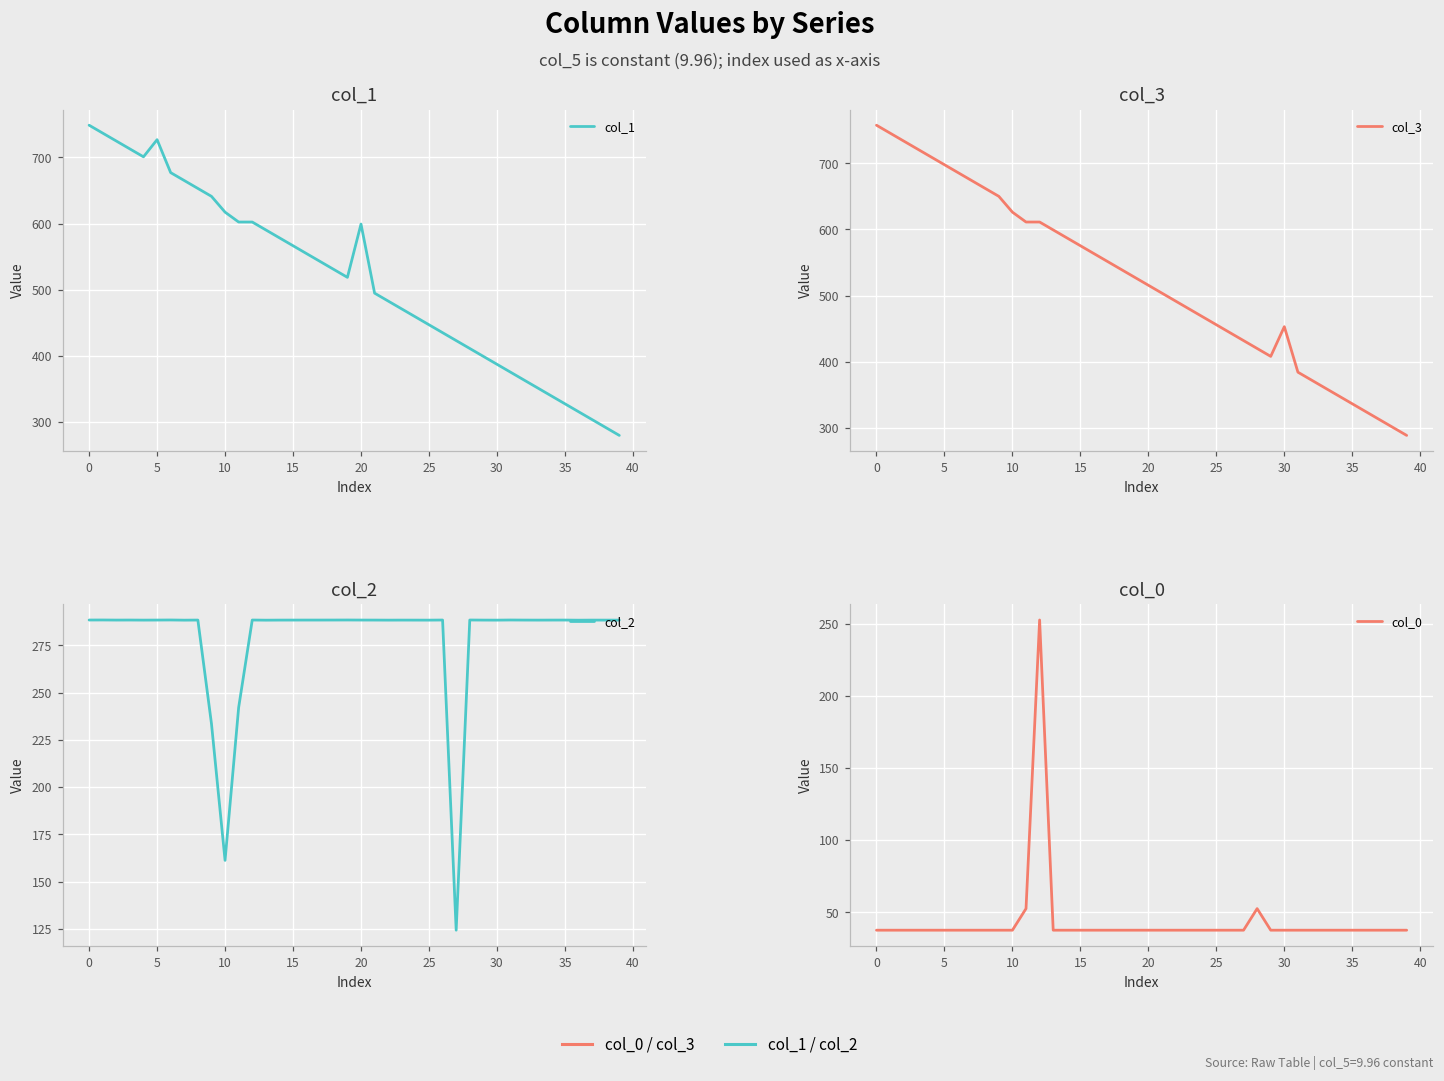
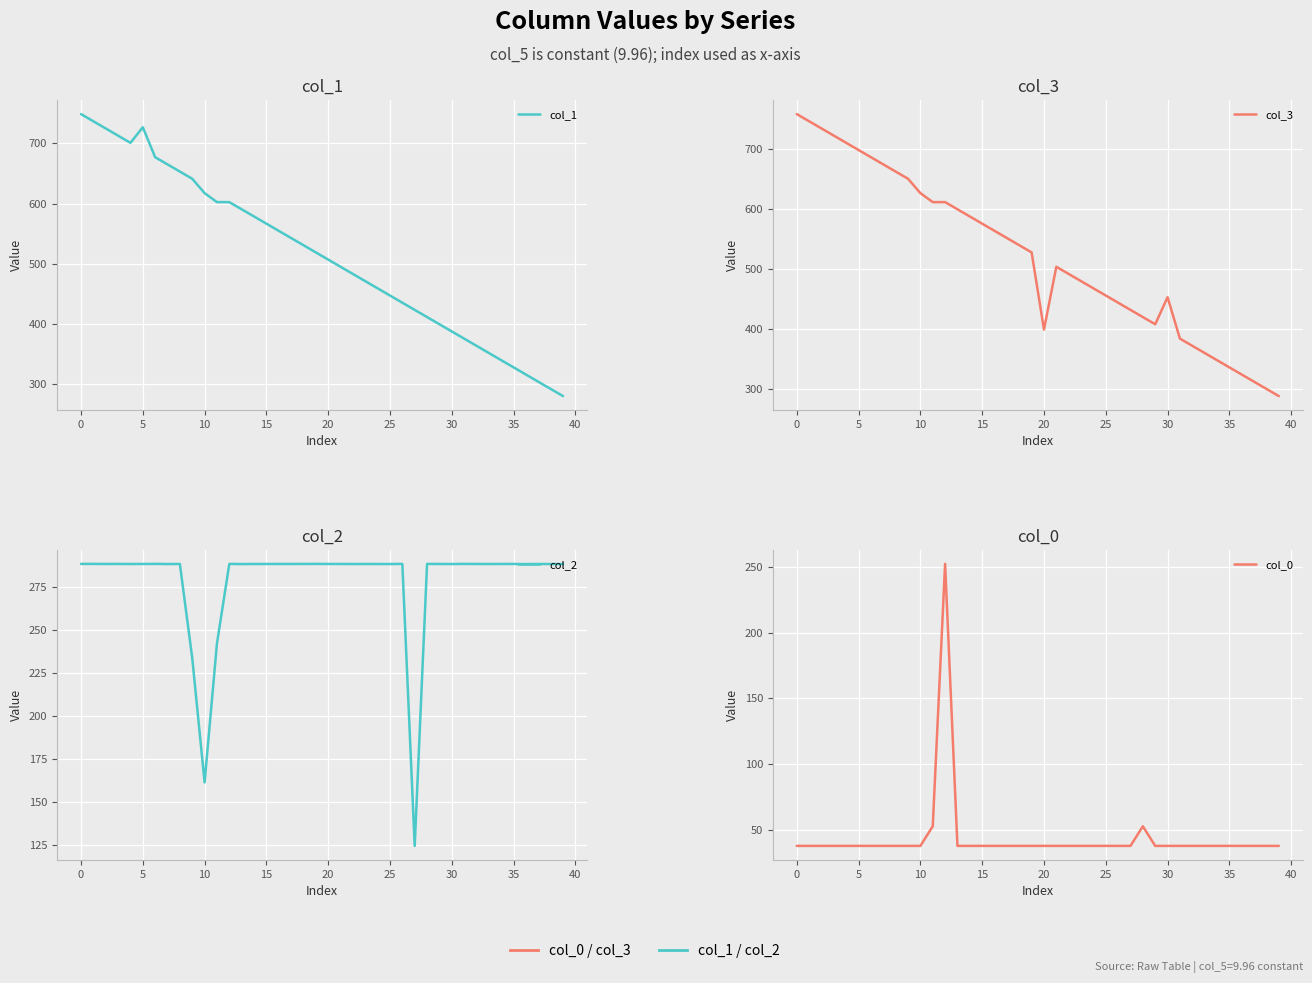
  {
    "col_1": {
      "0": 750,
      "5": 730,
      "10": 620,
      "15": 570,
-     "20": 600,
+     "20": 510,
      "25": 450,
      "30": 390,
      "35": 330
    },
    "col_3": {
      "0": 760,
      "5": 700,
      "10": 630,
      "15": 580,
-     "20": 520,
+     "20": 400,
      "25": 460,
      "30": 450,
      "35": 340
    },
    "col_2": {
      "0": 288,
      "5": 288,
      "10": 161,
      "15": 288,
      "20": 288,
      "25": 288,
      "30": 288,
      "35": 288
    },
    "col_0": {
      "0": 38,
      "5": 38,
      "10": 38,
      "15": 38,
      "20": 38,
      "25": 38,
      "30": 38,
      "35": 38
    }
  }
